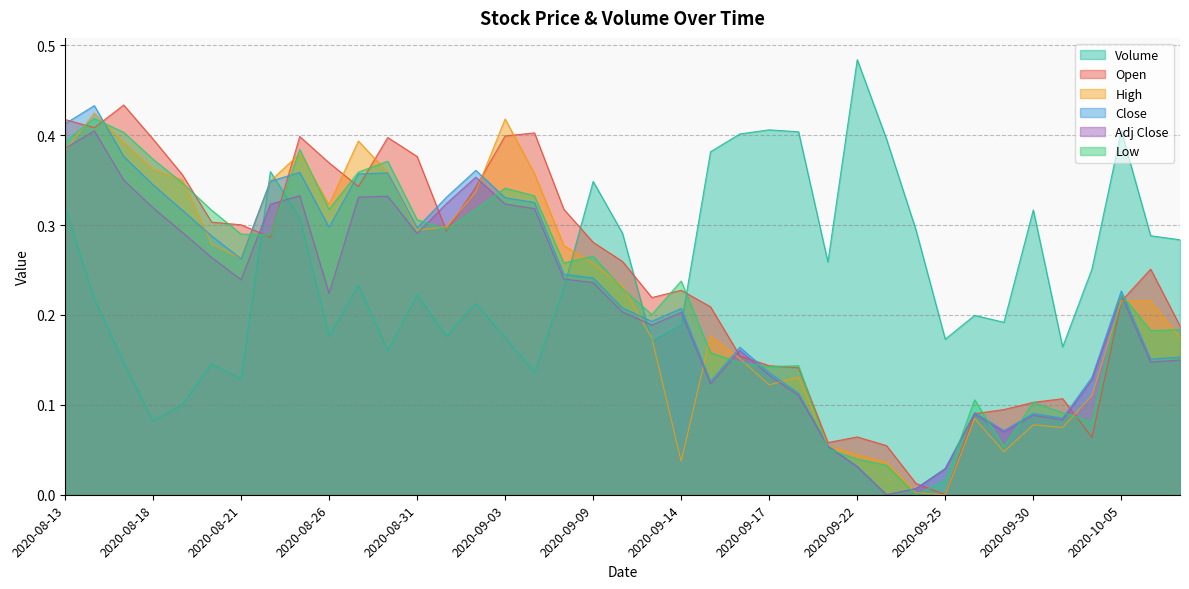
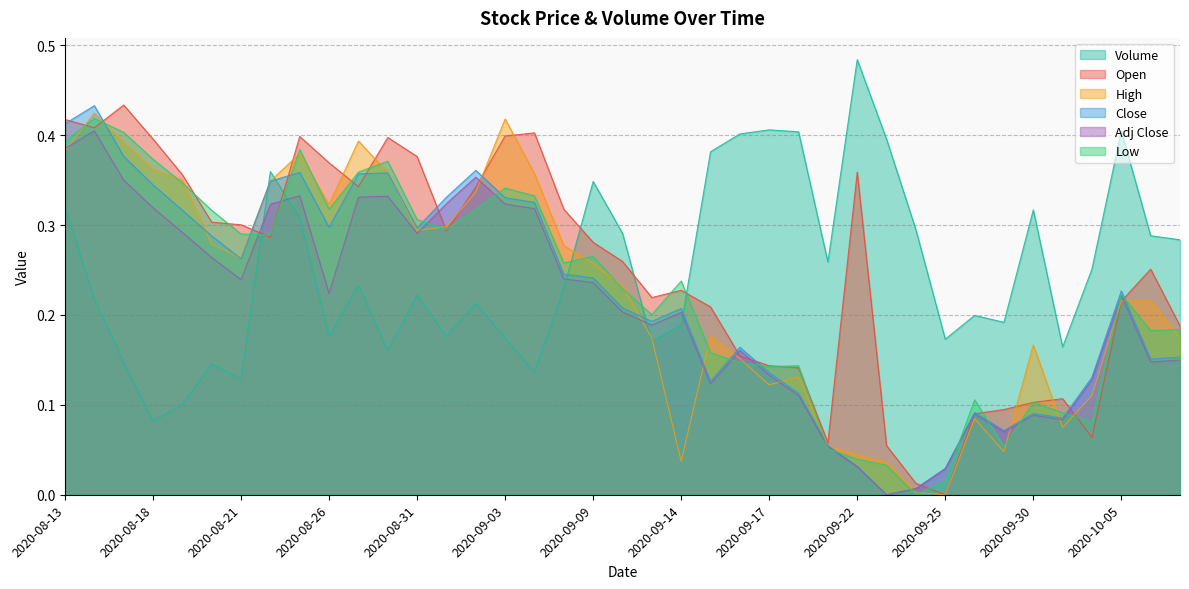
  {
    "Open": {
      "2020-08-13": 0.42,
      "2020-08-18": 0.40,
      "2020-08-21": 0.30,
      "2020-08-26": 0.37,
      "2020-08-31": 0.38,
      "2020-09-03": 0.40,
      "2020-09-09": 0.28,
      "2020-09-14": 0.23,
-     "2020-09-22": 0.06
+     "2020-09-22": 0.36
    },
    "High": {
      "2020-08-18": 0.36,
      "2020-08-26": 0.32,
      "2020-08-31": 0.29,
      "2020-09-03": 0.42,
      "2020-09-09": 0.26,
      "2020-09-14": 0.04,
      "2020-09-17": 0.12,
      "2020-09-22": 0.04,
-     "2020-09-30": 0.08
+     "2020-09-30": 0.17
    },
    "Adj Close": {
      "2020-08-18": 0.32,
      "2020-08-21": 0.24,
      "2020-08-26": 0.22,
      "2020-08-31": 0.29,
      "2020-09-03": 0.32,
      "2020-09-09": 0.24,
      "2020-09-14": 0.20,
      "2020-09-17": 0.13
    }
  }
